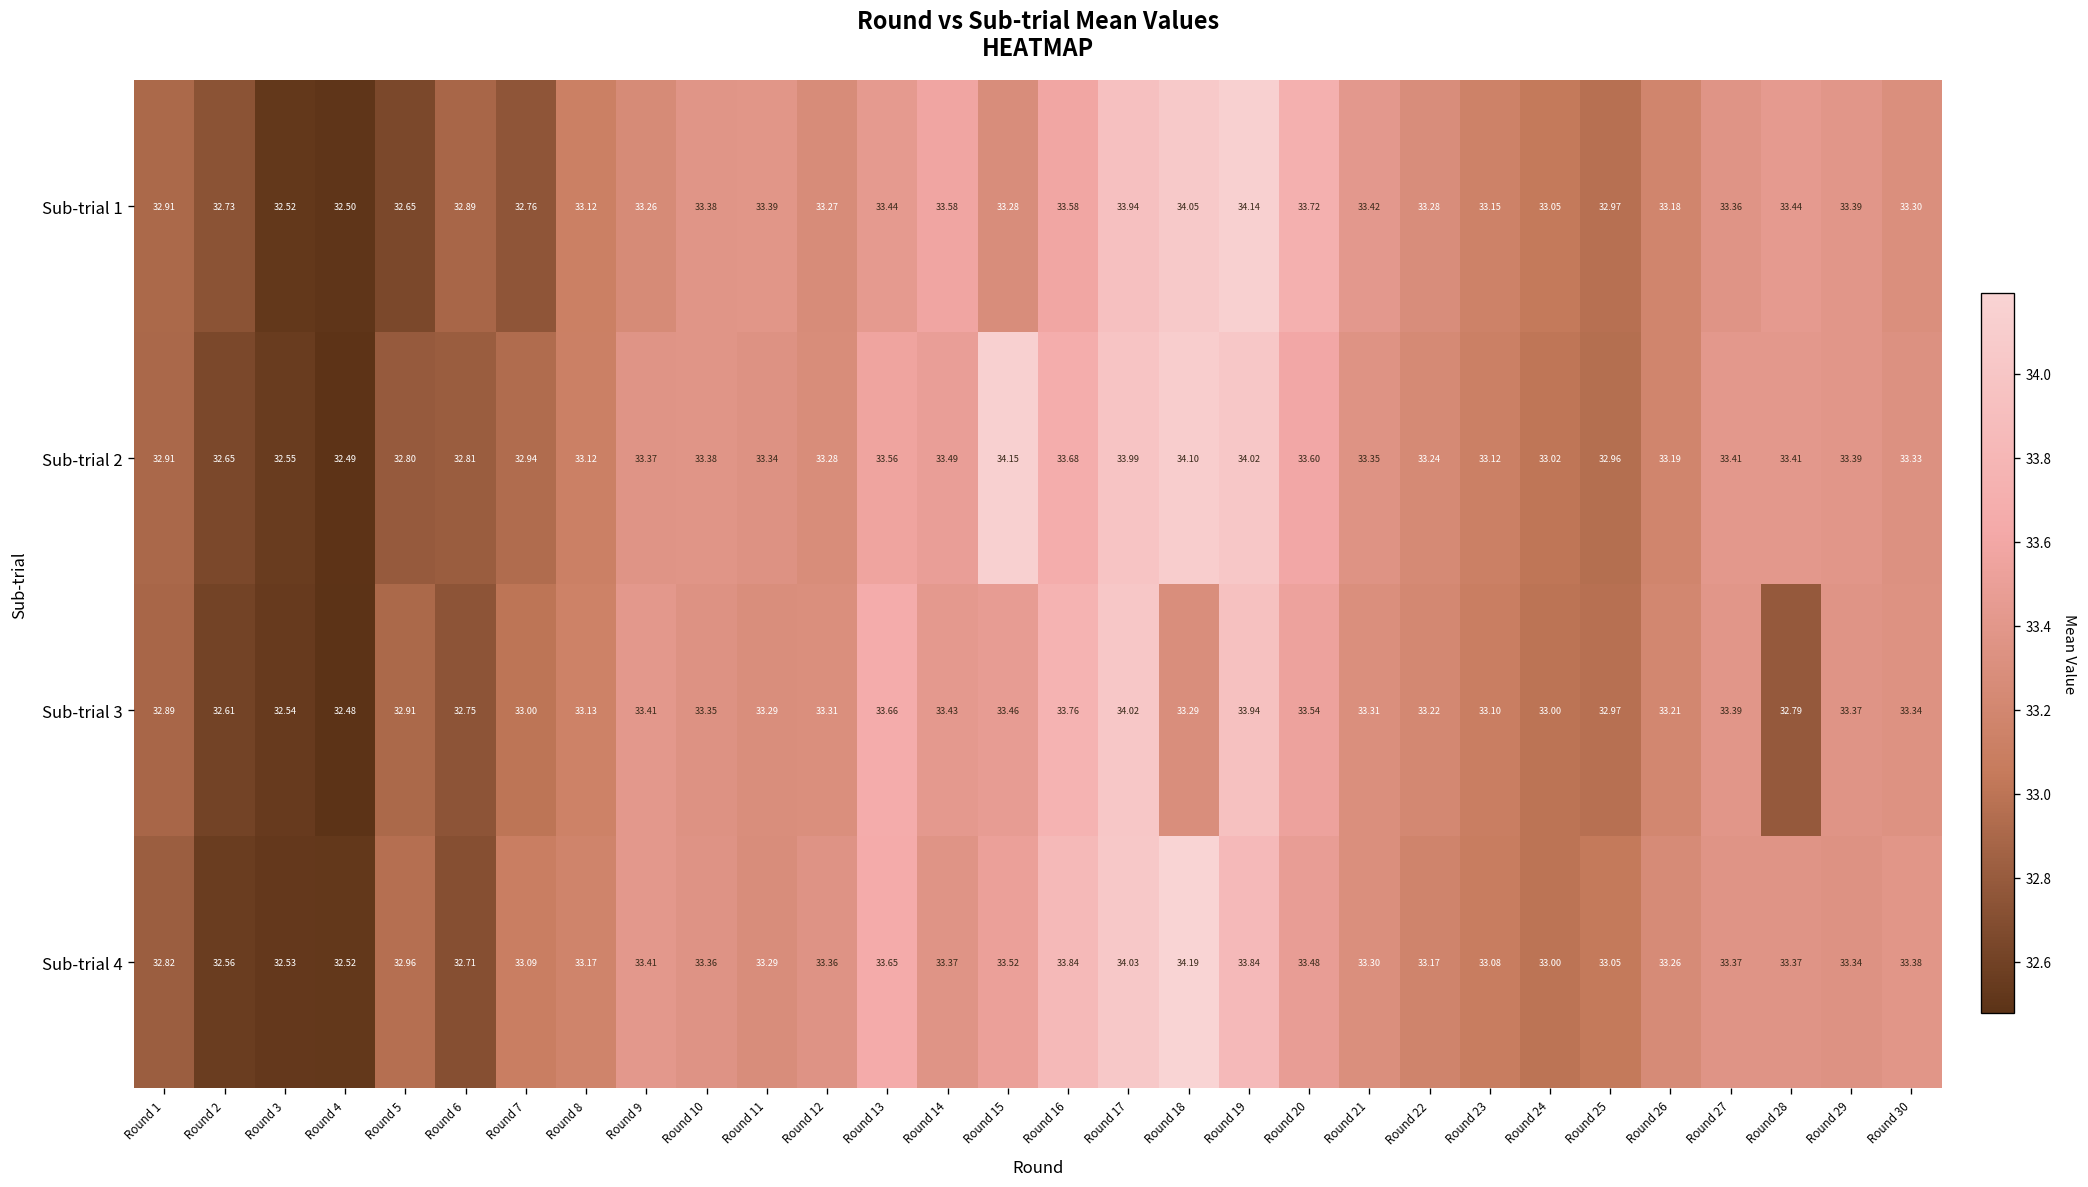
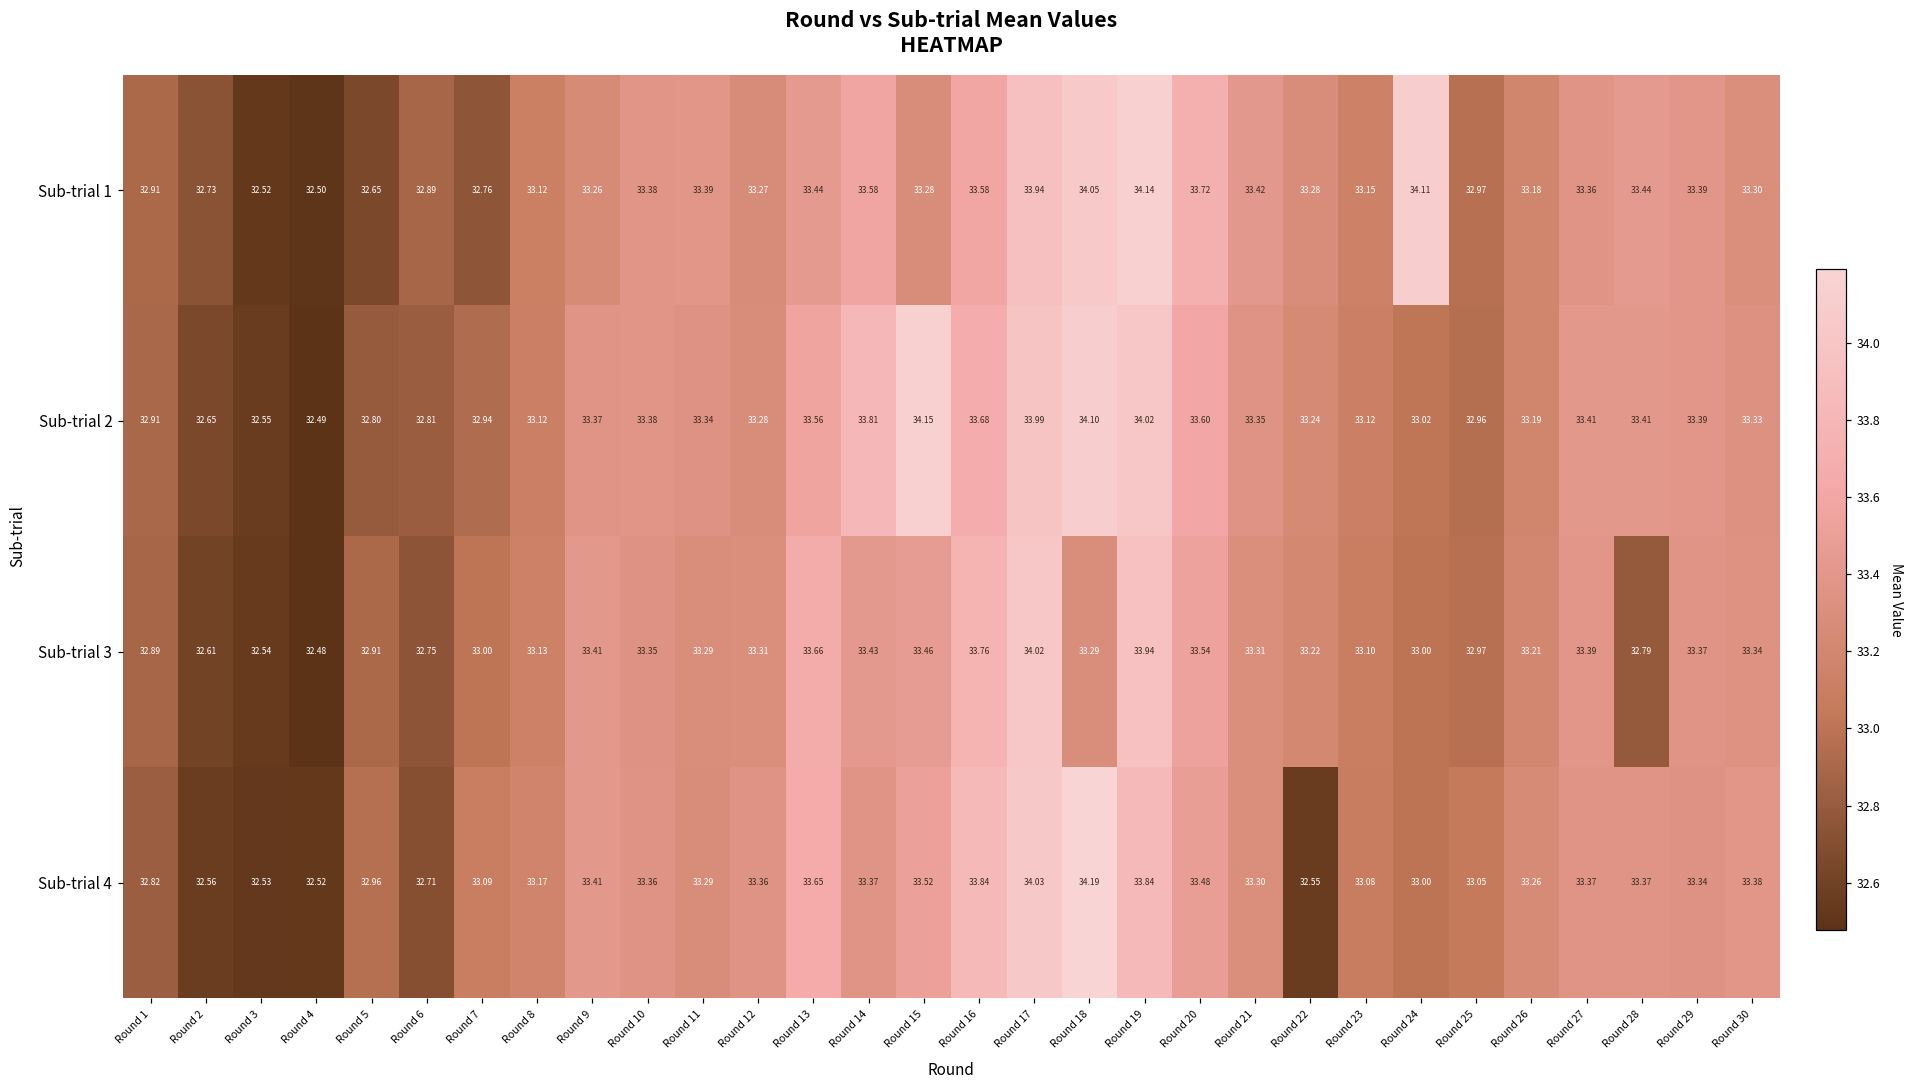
  {
    "Sub-trial 1": {
      "Round 1": 32.91,
      "Round 2": 32.73,
      "Round 3": 32.52,
      "Round 4": 32.50,
      "Round 5": 32.65,
      "Round 6": 32.89,
      "Round 7": 32.76,
      "Round 8": 33.12,
      "Round 9": 33.26,
      "Round 10": 33.38,
      "Round 11": 33.39,
      "Round 12": 33.27,
      "Round 13": 33.44,
      "Round 14": 33.58,
      "Round 15": 33.28,
      "Round 16": 33.58,
      "Round 17": 33.94,
      "Round 18": 34.05,
      "Round 19": 34.14,
      "Round 20": 33.72,
      "Round 21": 33.42,
      "Round 22": 33.28,
      "Round 23": 33.15,
-     "Round 24": 33.05,
+     "Round 24": 34.11,
      "Round 25": 32.97,
      "Round 26": 33.18,
      "Round 27": 33.36,
      "Round 28": 33.44,
      "Round 29": 33.39,
      "Round 30": 33.30
    },
    "Sub-trial 2": {
      "Round 1": 32.91,
      "Round 2": 32.65,
      "Round 3": 32.55,
      "Round 4": 32.49,
      "Round 5": 32.80,
      "Round 6": 32.81,
      "Round 7": 32.94,
      "Round 8": 33.12,
      "Round 9": 33.37,
      "Round 10": 33.38,
      "Round 11": 33.34,
      "Round 12": 33.28,
      "Round 13": 33.56,
-     "Round 14": 33.49,
+     "Round 14": 33.81,
      "Round 15": 34.15,
      "Round 16": 33.68,
      "Round 17": 33.99,
      "Round 18": 34.10,
      "Round 19": 34.02,
      "Round 20": 33.60,
      "Round 21": 33.35,
      "Round 22": 33.24,
      "Round 23": 33.12,
      "Round 24": 33.02,
      "Round 25": 32.96,
      "Round 26": 33.19,
      "Round 27": 33.41,
      "Round 28": 33.41,
      "Round 29": 33.39,
      "Round 30": 33.33
    },
    "Sub-trial 3": {
      "Round 1": 32.89,
      "Round 2": 32.61,
      "Round 3": 32.54,
      "Round 4": 32.48,
      "Round 5": 32.91,
      "Round 6": 32.75,
      "Round 7": 33.00,
      "Round 8": 33.13,
      "Round 9": 33.41,
      "Round 10": 33.35,
      "Round 11": 33.29,
      "Round 12": 33.31,
      "Round 13": 33.66,
      "Round 14": 33.43,
      "Round 15": 33.46,
      "Round 16": 33.76,
      "Round 17": 34.02,
      "Round 18": 33.29,
      "Round 19": 33.94,
      "Round 20": 33.54,
      "Round 21": 33.31,
      "Round 22": 33.22,
      "Round 23": 33.10,
      "Round 24": 33.00,
      "Round 25": 32.97,
      "Round 26": 33.21,
      "Round 27": 33.39,
      "Round 28": 32.79,
      "Round 29": 33.37,
      "Round 30": 33.34
    },
    "Sub-trial 4": {
      "Round 1": 32.82,
      "Round 2": 32.56,
      "Round 3": 32.53,
      "Round 4": 32.52,
      "Round 5": 32.96,
      "Round 6": 32.71,
      "Round 7": 33.09,
      "Round 8": 33.17,
      "Round 9": 33.41,
      "Round 10": 33.36,
      "Round 11": 33.29,
      "Round 12": 33.36,
      "Round 13": 33.65,
      "Round 14": 33.37,
      "Round 15": 33.52,
      "Round 16": 33.84,
      "Round 17": 34.03,
      "Round 18": 34.19,
      "Round 19": 33.84,
      "Round 20": 33.48,
      "Round 21": 33.30,
-     "Round 22": 33.17,
+     "Round 22": 32.55,
      "Round 23": 33.08,
      "Round 24": 33.00,
      "Round 25": 33.05,
      "Round 26": 33.26,
      "Round 27": 33.37,
      "Round 28": 33.37,
      "Round 29": 33.34,
      "Round 30": 33.38
    }
  }
